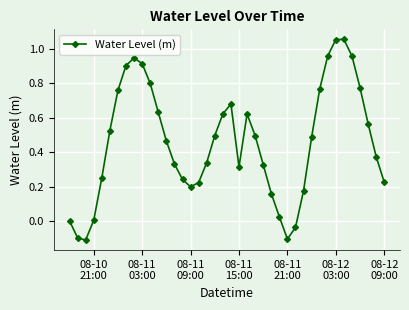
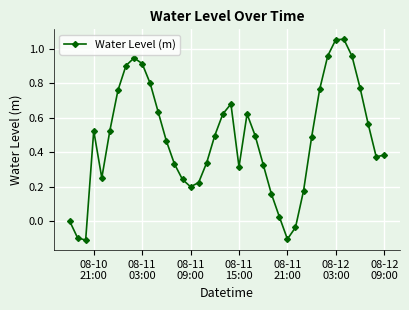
  {
-   "08-10 21:00": 0.01,
+   "08-10 21:00": 0.53,
    "08-11 03:00": 0.92,
    "08-11 09:00": 0.20,
    "08-11 15:00": 0.32,
    "08-11 21:00": -0.10,
    "08-12 03:00": 1.05,
-   "08-12 09:00": 0.23
+   "08-12 09:00": 0.38
  }
